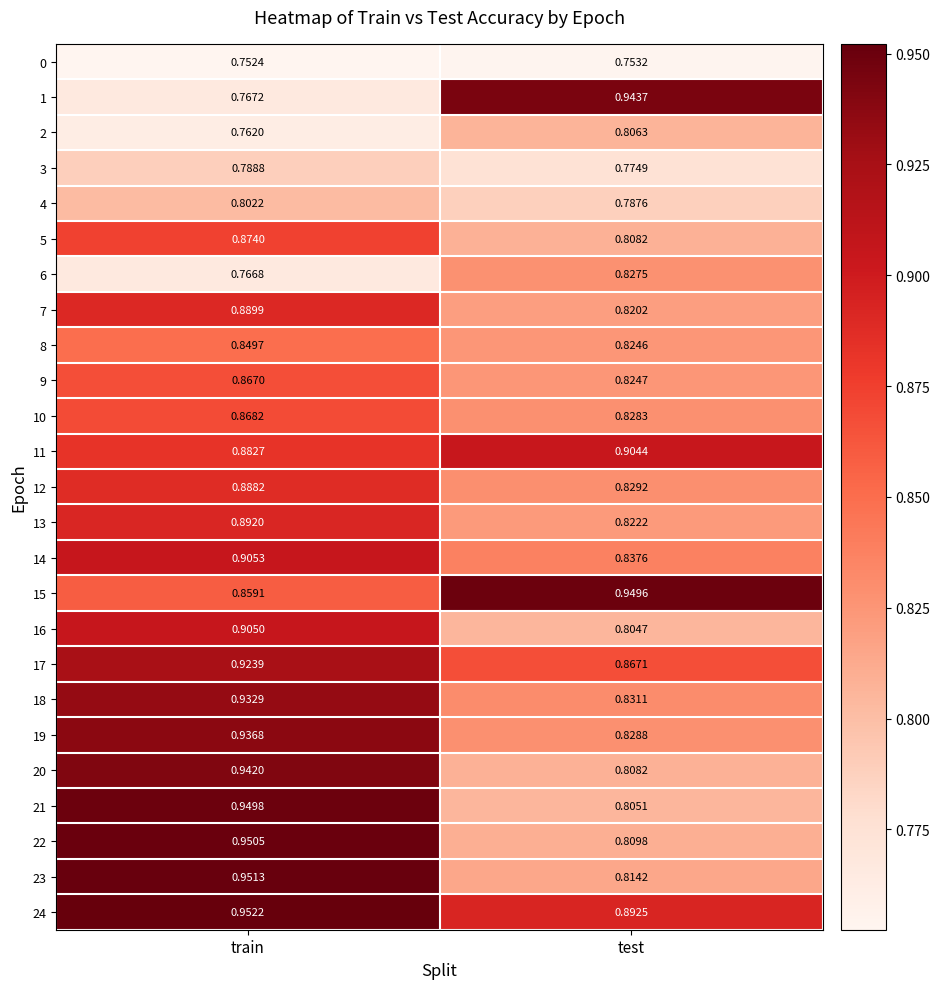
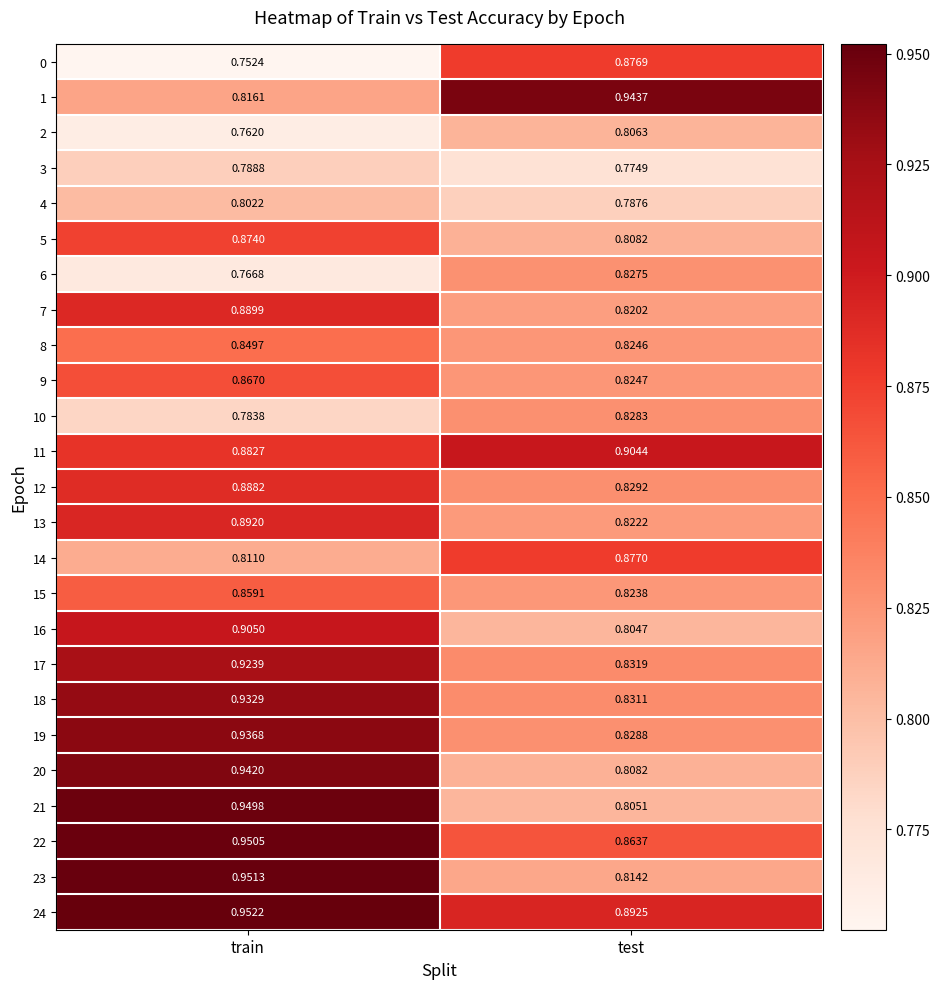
  {
    "0": {
      "train": 0.7524,
-     "test": 0.7532
+     "test": 0.8769
    },
    "1": {
-     "train": 0.7672,
+     "train": 0.8161,
      "test": 0.9437
    },
    "2": {
      "train": 0.7620,
      "test": 0.8063
    },
    "3": {
      "train": 0.7888,
      "test": 0.7749
    },
    "4": {
      "train": 0.8022,
      "test": 0.7876
    },
    "5": {
      "train": 0.8740,
      "test": 0.8082
    },
    "6": {
      "train": 0.7668,
      "test": 0.8275
    },
    "7": {
      "train": 0.8899,
      "test": 0.8202
    },
    "8": {
      "train": 0.8497,
      "test": 0.8246
    },
    "9": {
      "train": 0.8670,
      "test": 0.8247
    },
    "10": {
-     "train": 0.8682,
+     "train": 0.7838,
      "test": 0.8283
    },
    "11": {
      "train": 0.8827,
      "test": 0.9044
    },
    "12": {
      "train": 0.8882,
      "test": 0.8292
    },
    "13": {
      "train": 0.8920,
      "test": 0.8222
    },
    "14": {
-     "train": 0.9053,
-     "test": 0.8376
+     "train": 0.8110,
+     "test": 0.8770
    },
    "15": {
      "train": 0.8591,
-     "test": 0.9496
+     "test": 0.8238
    },
    "16": {
      "train": 0.9050,
      "test": 0.8047
    },
    "17": {
      "train": 0.9239,
-     "test": 0.8671
+     "test": 0.8319
    },
    "18": {
      "train": 0.9329,
      "test": 0.8311
    },
    "19": {
      "train": 0.9368,
      "test": 0.8288
    },
    "20": {
      "train": 0.9420,
      "test": 0.8082
    },
    "21": {
      "train": 0.9498,
      "test": 0.8051
    },
    "22": {
      "train": 0.9505,
-     "test": 0.8098
+     "test": 0.8637
    },
    "23": {
      "train": 0.9513,
      "test": 0.8142
    },
    "24": {
      "train": 0.9522,
      "test": 0.8925
    }
  }
